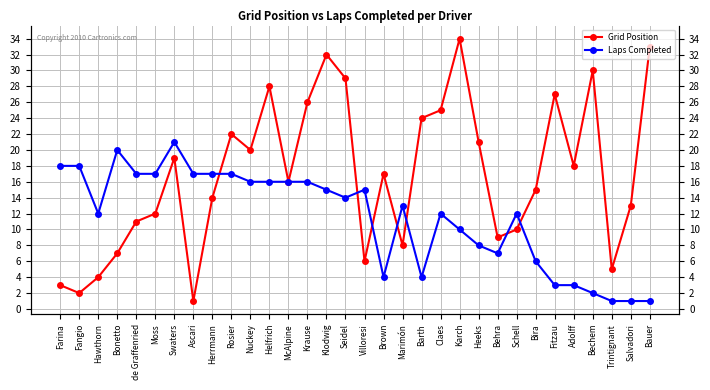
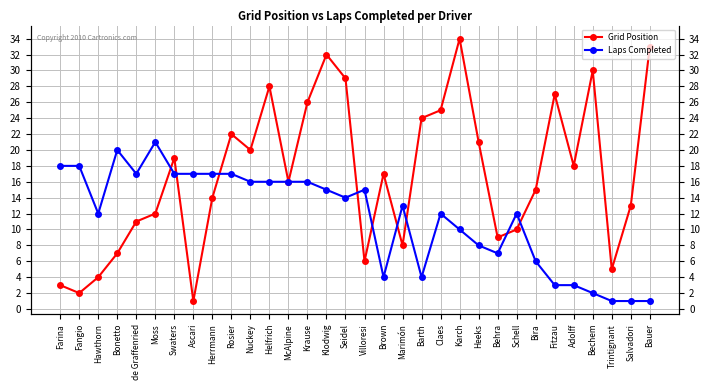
  {
    "Grid Position": {
      "Farina": 3,
      "Fangio": 2,
      "Hawthorn": 4,
      "Bonetto": 7,
      "de Graffenried": 11,
      "Moss": 12,
      "Swaters": 19,
      "Ascari": 1,
      "Herrmann": 14,
      "Rosier": 22,
      "Nuckey": 20,
      "Helfrich": 28,
      "Krause": 26,
      "Klodwig": 32,
      "Seidel": 29,
      "Villoresi": 6,
      "Brown": 17,
      "Marimón": 8,
      "Barth": 24,
      "Claes": 25,
      "Karch": 34,
      "Heeks": 21,
      "Behra": 9,
      "Schell": 10,
      "Bira": 15,
      "Fitzau": 27,
      "Adolff": 18,
      "Bechem": 30,
      "Trintignant": 5,
      "Salvadori": 13
    },
    "Laps Completed": {
      "Farina": 18,
      "Fangio": 18,
      "Hawthorn": 12,
      "Bonetto": 20,
      "de Graffenried": 17,
-     "Moss": 17,
-     "Swaters": 21,
+     "Moss": 21,
+     "Swaters": 17,
      "Ascari": 17,
      "Herrmann": 17,
      "Rosier": 17,
      "Nuckey": 16,
      "Helfrich": 16,
      "Krause": 16,
      "Klodwig": 15,
      "Seidel": 14,
      "Villoresi": 15,
      "Brown": 4,
      "Marimón": 13,
      "Barth": 4,
      "Claes": 12,
      "Karch": 10,
      "Heeks": 8,
      "Behra": 7,
      "Schell": 12,
      "Bira": 6,
      "Fitzau": 3,
      "Adolff": 3,
      "Bechem": 2,
      "Trintignant": 1,
      "Salvadori": 1,
      "Bauer": 1
    }
  }
